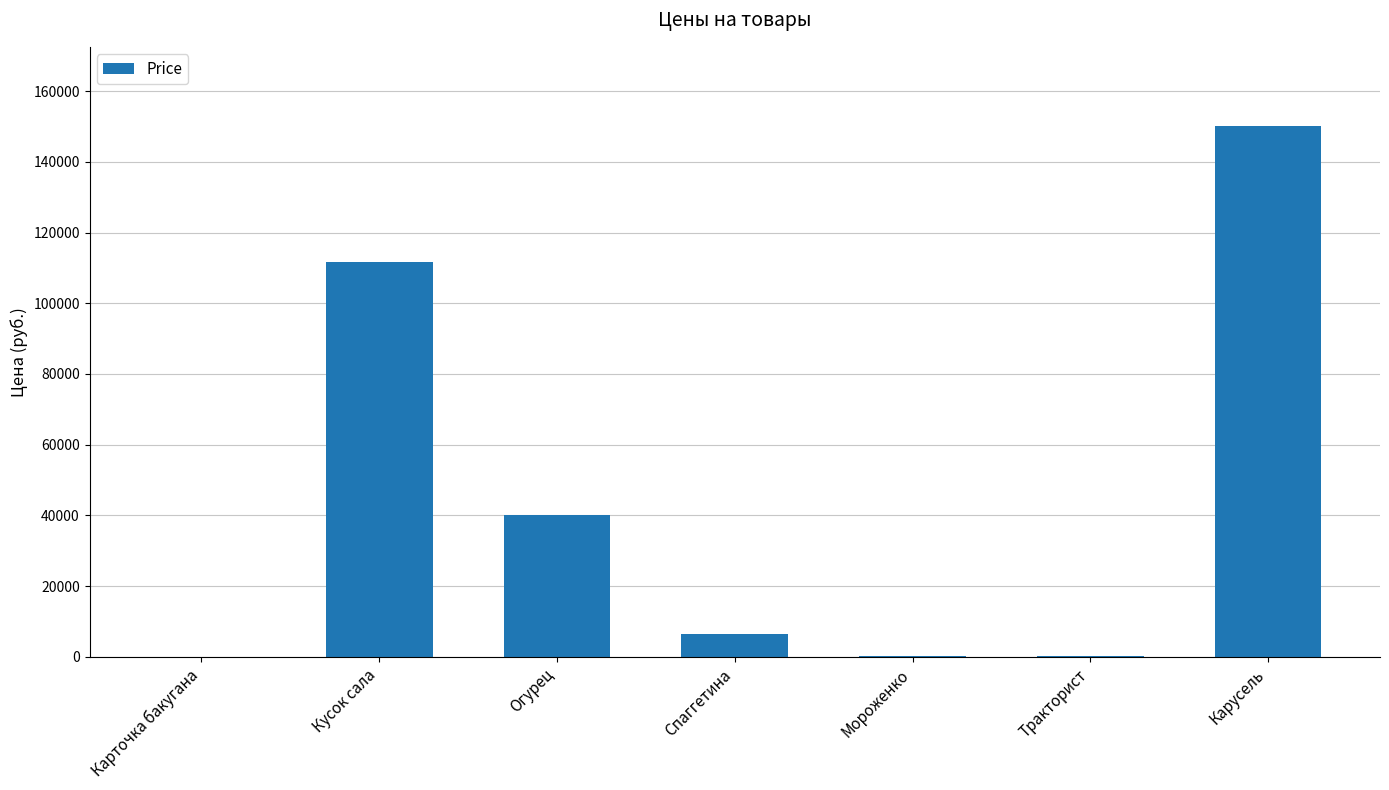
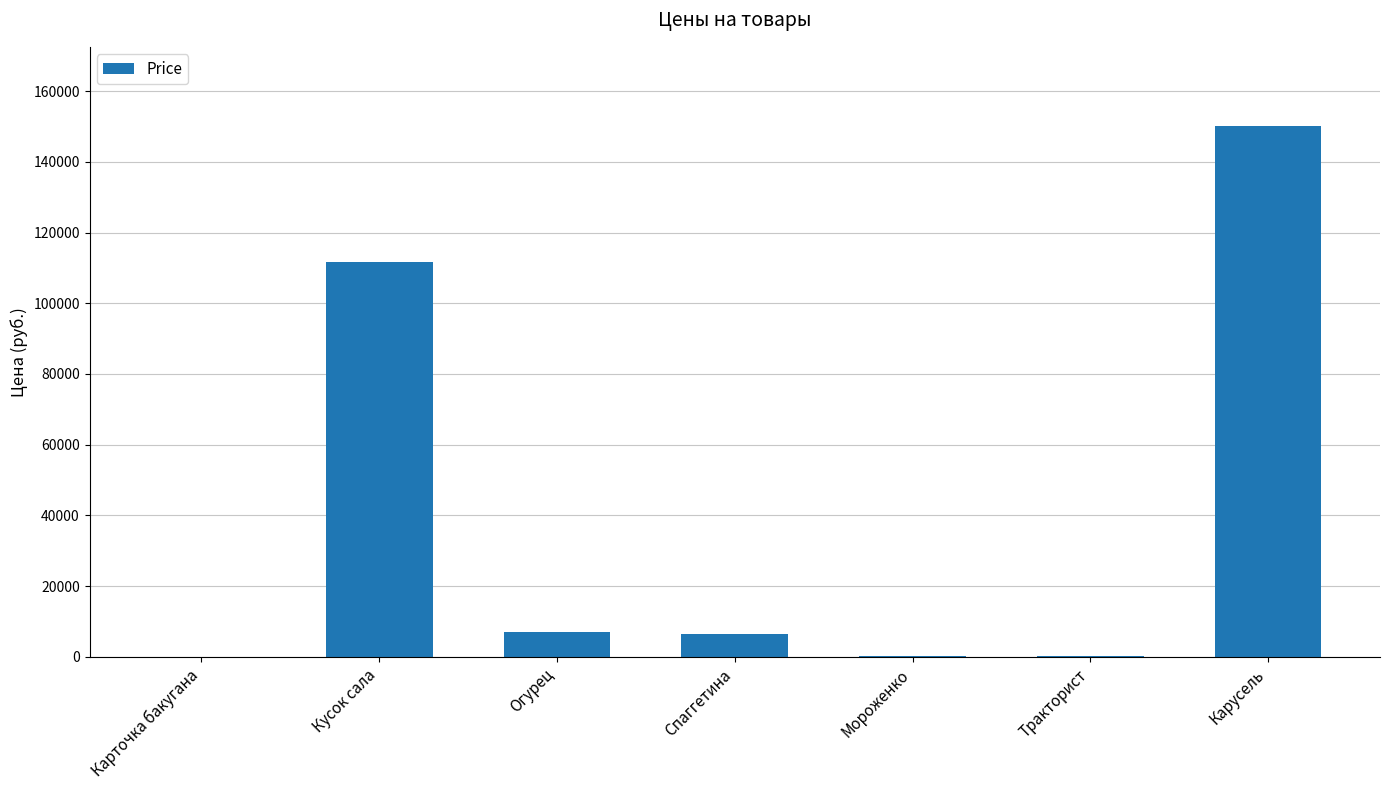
  {
    "Кусок сала": 112000,
-   "Огурец": 40000,
+   "Огурец": 7000,
    "Спаггетина": 6000,
    "Карусель": 150000
  }
